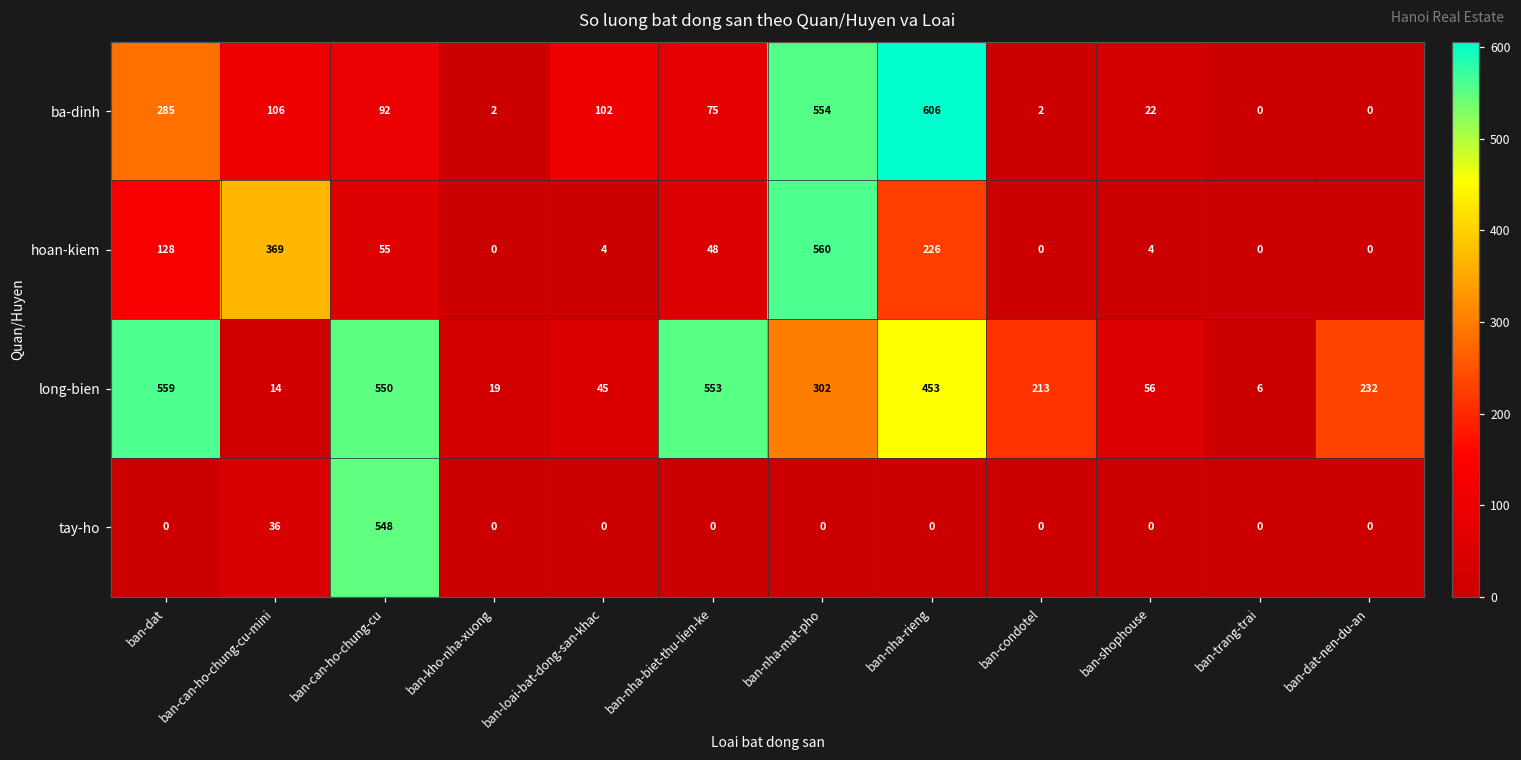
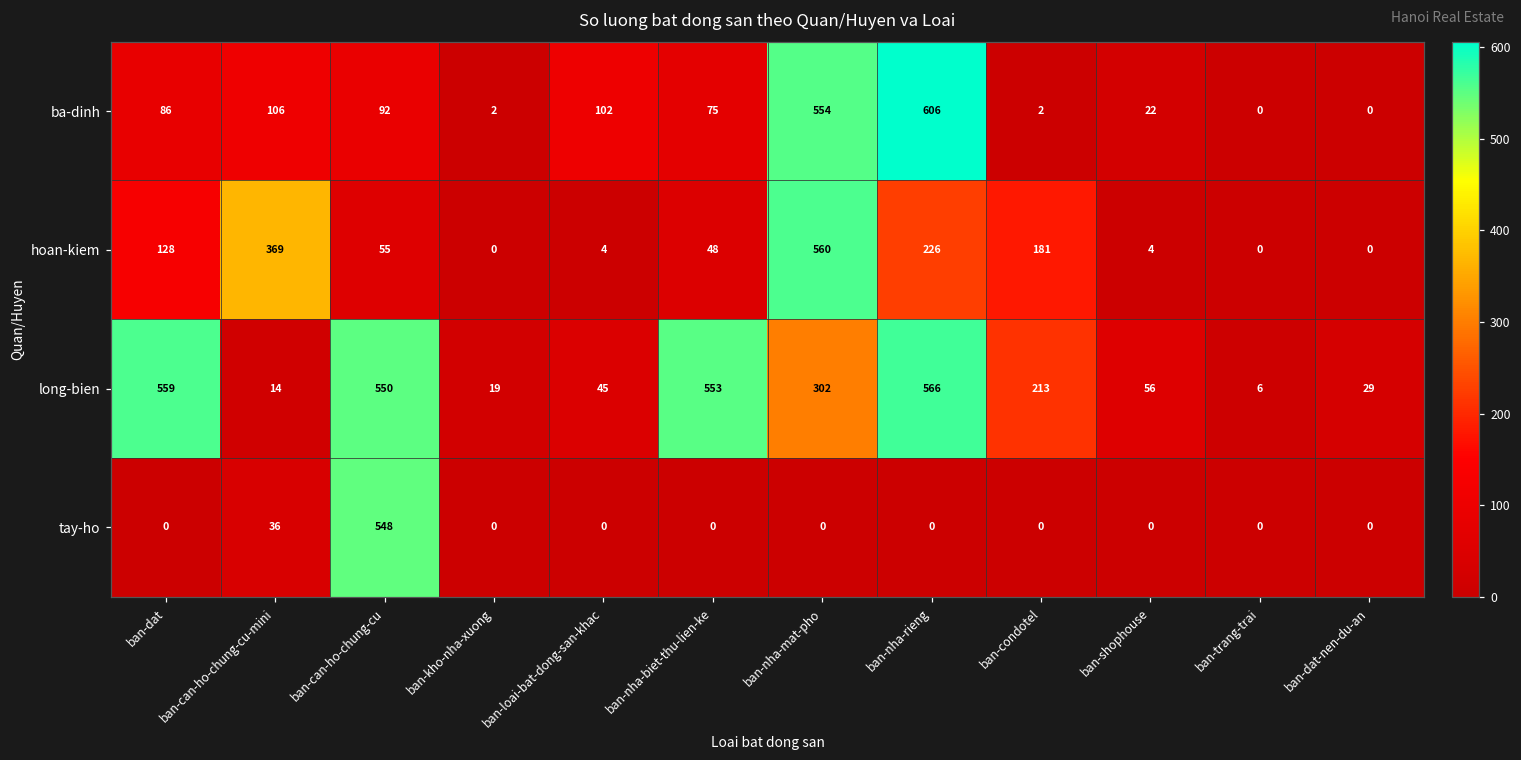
  {
    "ba-dinh": {
-     "ban-dat": 285,
+     "ban-dat": 86,
      "ban-can-ho-chung-cu-mini": 106,
      "ban-can-ho-chung-cu": 92,
      "ban-kho-nha-xuong": 2,
      "ban-loai-bat-dong-san-khac": 102,
      "ban-nha-biet-thu-lien-ke": 75,
      "ban-nha-mat-pho": 554,
      "ban-nha-rieng": 606,
      "ban-condotel": 2,
      "ban-shophouse": 22,
      "ban-trang-trai": 0,
      "ban-dat-nen-du-an": 0
    },
    "hoan-kiem": {
      "ban-dat": 128,
      "ban-can-ho-chung-cu-mini": 369,
      "ban-can-ho-chung-cu": 55,
      "ban-kho-nha-xuong": 0,
      "ban-loai-bat-dong-san-khac": 4,
      "ban-nha-biet-thu-lien-ke": 48,
      "ban-nha-mat-pho": 560,
      "ban-nha-rieng": 226,
-     "ban-condotel": 0,
+     "ban-condotel": 181,
      "ban-shophouse": 4,
      "ban-trang-trai": 0,
      "ban-dat-nen-du-an": 0
    },
    "long-bien": {
      "ban-dat": 559,
      "ban-can-ho-chung-cu-mini": 14,
      "ban-can-ho-chung-cu": 550,
      "ban-kho-nha-xuong": 19,
      "ban-loai-bat-dong-san-khac": 45,
      "ban-nha-biet-thu-lien-ke": 553,
      "ban-nha-mat-pho": 302,
-     "ban-nha-rieng": 453,
+     "ban-nha-rieng": 566,
      "ban-condotel": 213,
      "ban-shophouse": 56,
      "ban-trang-trai": 6,
-     "ban-dat-nen-du-an": 232
+     "ban-dat-nen-du-an": 29
    },
    "tay-ho": {
      "ban-dat": 0,
      "ban-can-ho-chung-cu-mini": 36,
      "ban-can-ho-chung-cu": 548,
      "ban-kho-nha-xuong": 0,
      "ban-loai-bat-dong-san-khac": 0,
      "ban-nha-biet-thu-lien-ke": 0,
      "ban-nha-mat-pho": 0,
      "ban-nha-rieng": 0,
      "ban-condotel": 0,
      "ban-shophouse": 0,
      "ban-trang-trai": 0,
      "ban-dat-nen-du-an": 0
    }
  }
